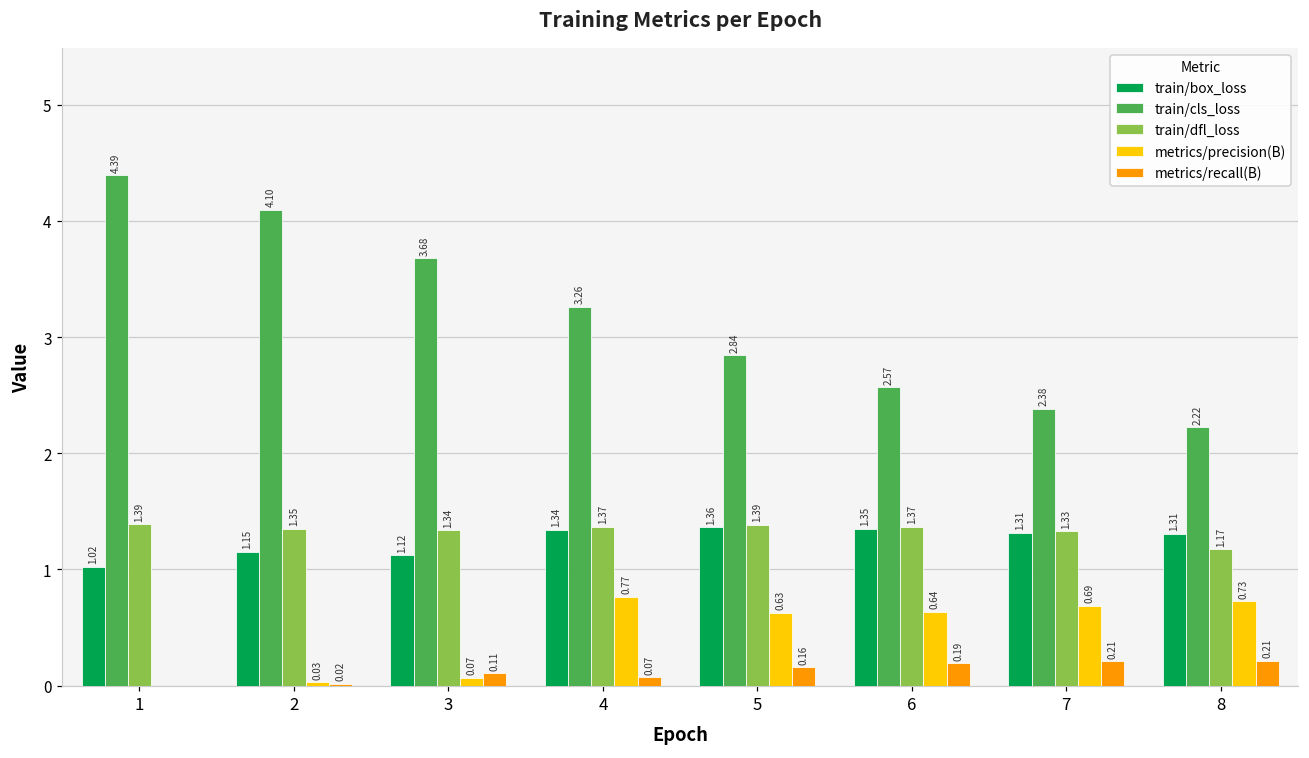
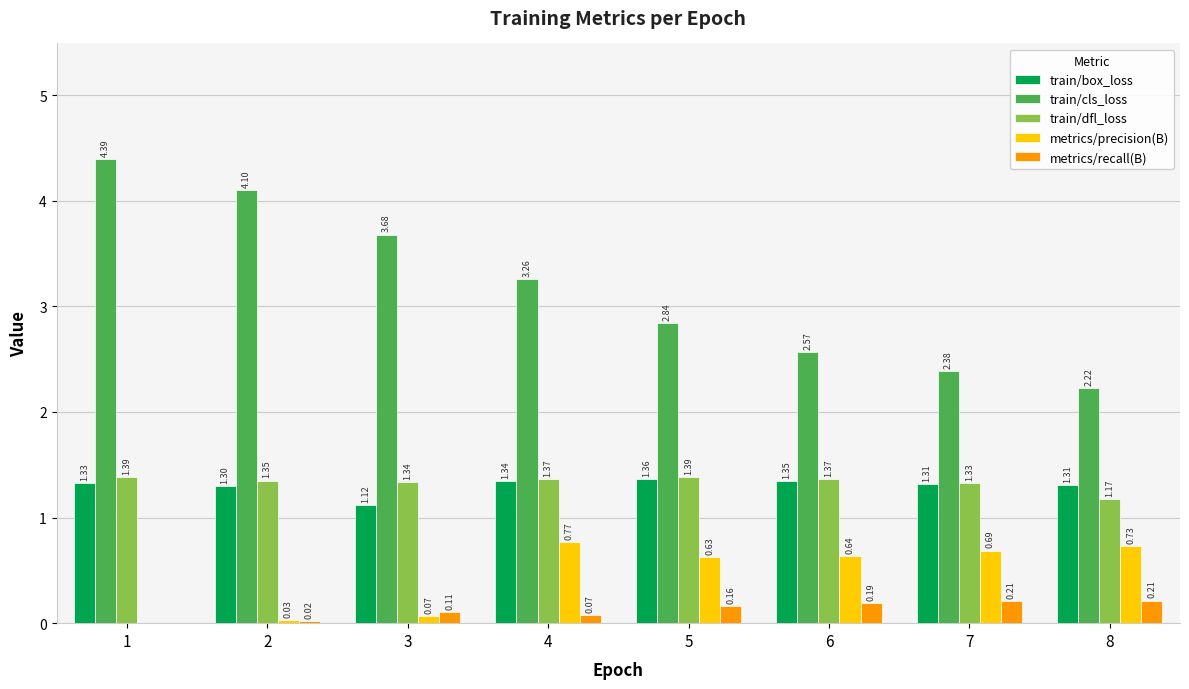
  {
    "train/box_loss": {
-     "1": 1.02,
-     "2": 1.15,
+     "1": 1.33,
+     "2": 1.30,
      "3": 1.12,
      "4": 1.34,
      "5": 1.36,
      "6": 1.35,
      "7": 1.31,
      "8": 1.31
    },
    "train/cls_loss": {
      "1": 4.39,
      "2": 4.10,
      "3": 3.68,
      "4": 3.26,
      "5": 2.84,
      "6": 2.57,
      "7": 2.38,
      "8": 2.22
    },
    "train/dfl_loss": {
      "1": 1.39,
      "2": 1.35,
      "3": 1.34,
      "4": 1.37,
      "5": 1.39,
      "6": 1.37,
      "7": 1.33,
      "8": 1.17
    }
  }
